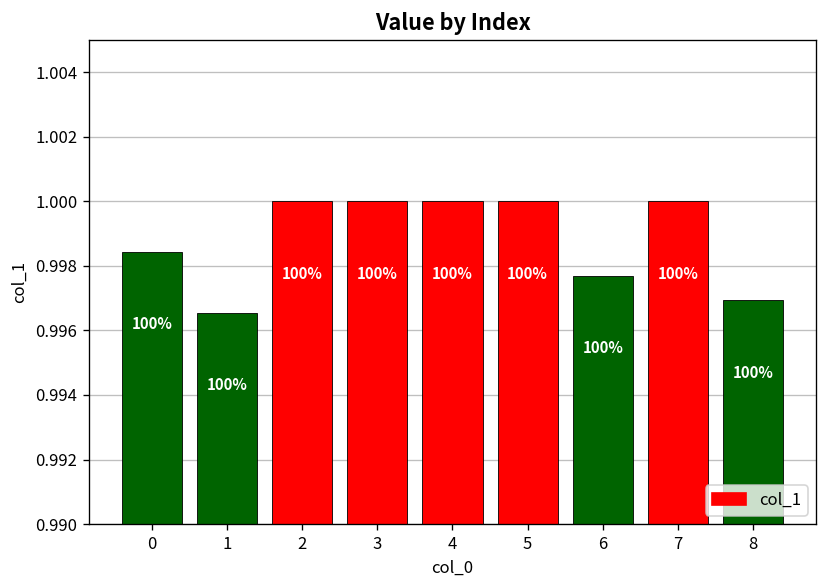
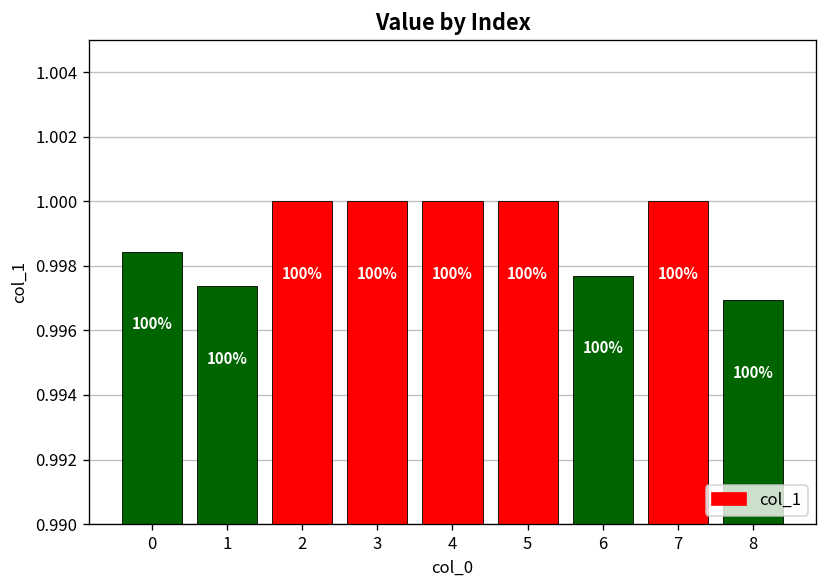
  {
-   "1": 0.9965
+   "1": 0.9974
  }
